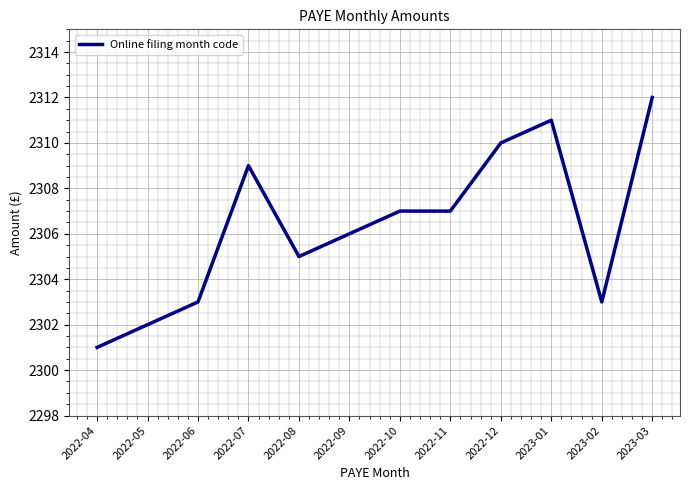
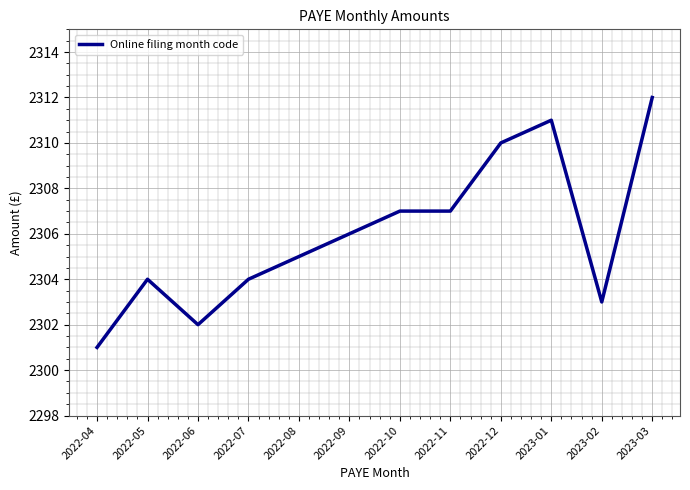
  {
    "2022-04": 2301,
-   "2022-05": 2302,
-   "2022-06": 2303,
-   "2022-07": 2309,
+   "2022-05": 2304,
+   "2022-06": 2302,
+   "2022-07": 2304,
    "2022-08": 2305,
    "2022-09": 2306,
    "2022-10": 2307,
    "2022-11": 2307,
    "2022-12": 2310,
    "2023-01": 2311,
    "2023-02": 2303,
    "2023-03": 2312
  }
